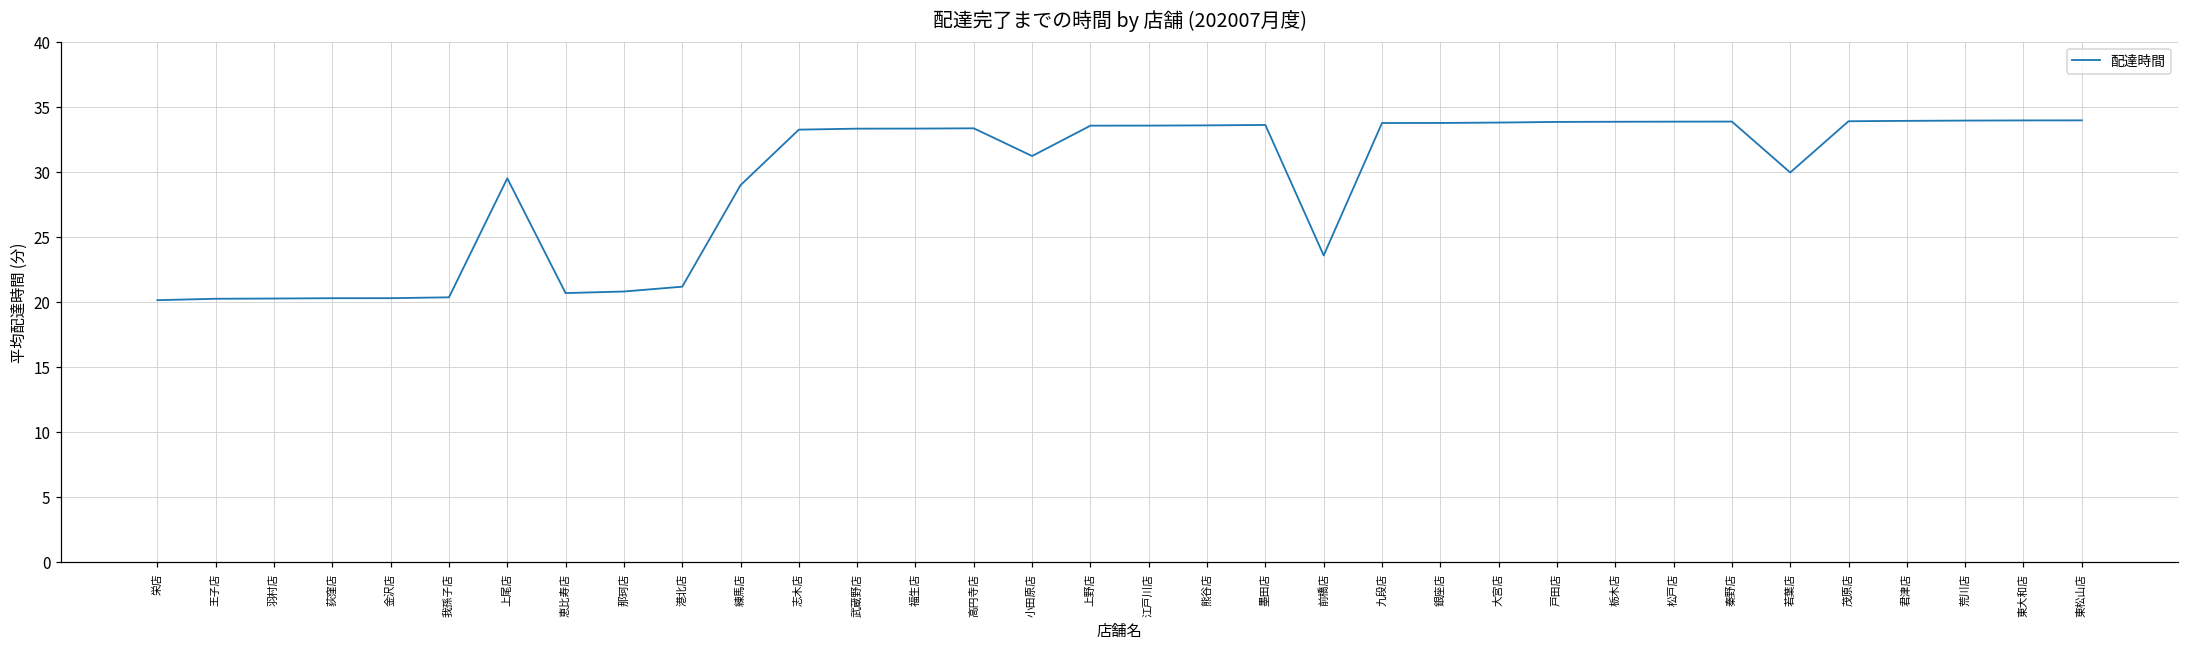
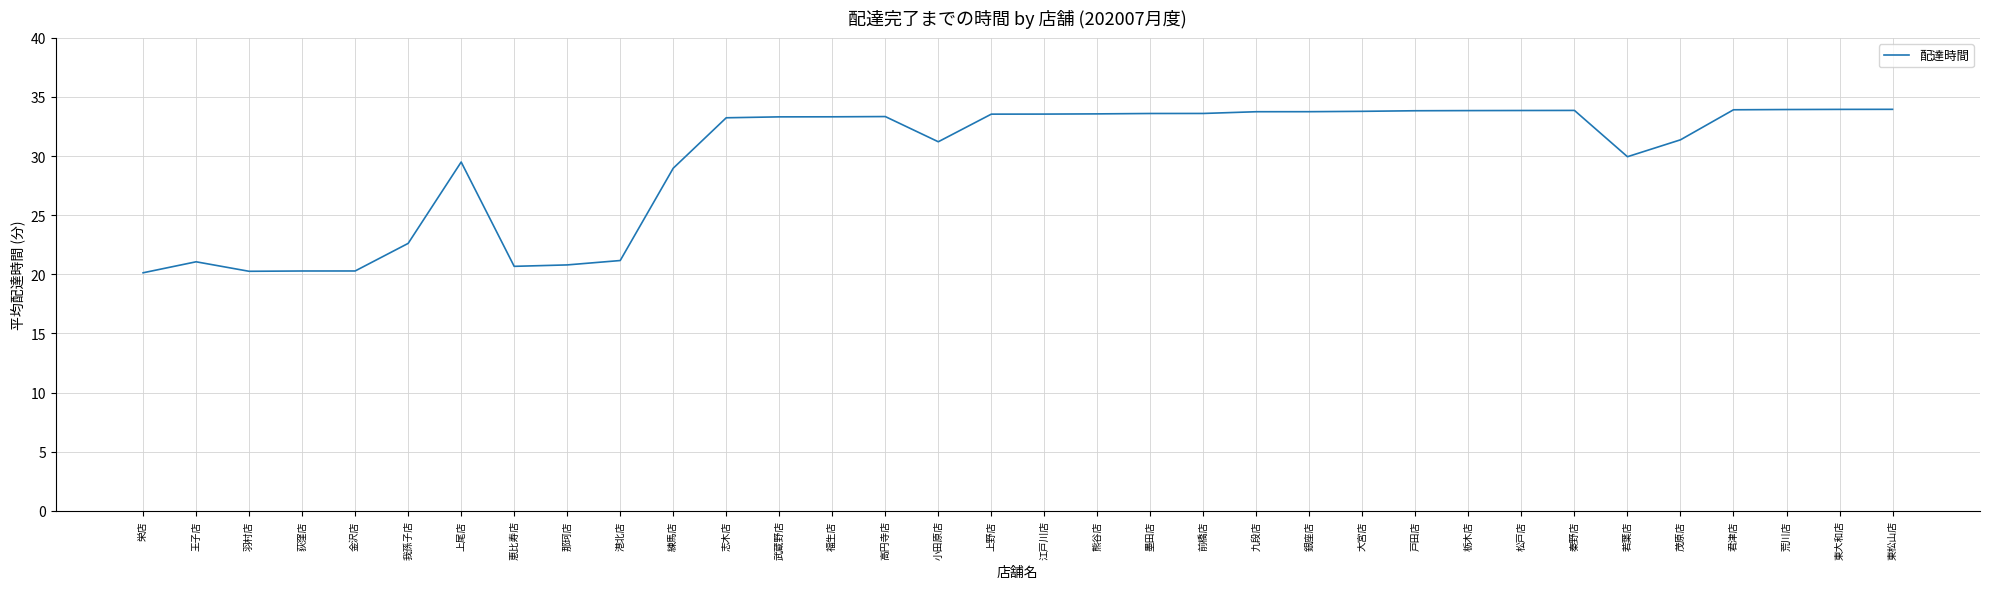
  {
    "栄店": 20.1,
-   "王子店": 20.2,
+   "王子店": 21.1,
    "羽村店": 20.3,
    "荻窪店": 20.3,
    "金沢店": 20.3,
-   "我孫子店": 20.3,
+   "我孫子店": 22.6,
    "上尾店": 29.5,
    "恵比寿店": 20.7,
    "那珂店": 20.8,
    "港北店": 21.2,
    "練馬店": 29.0,
    "志木店": 33.2,
    "武蔵野店": 33.3,
    "福生店": 33.3,
    "高円寺店": 33.3,
    "小田原店": 31.2,
    "上野店": 33.5,
    "江戸川店": 33.6,
    "熊谷店": 33.6,
    "墨田店": 33.6,
-   "前橋店": 23.6,
+   "前橋店": 33.6,
    "九段店": 33.8,
    "銀座店": 33.8,
    "大宮店": 33.8,
    "戸田店": 33.8,
    "栃木店": 33.8,
    "松戸店": 33.9,
    "秦野店": 33.9,
    "若葉店": 29.9,
-   "茂原店": 33.9,
+   "茂原店": 31.4,
    "君津店": 33.9,
    "荒川店": 33.9,
    "東大和店": 34.0,
    "東松山店": 34.0
  }
